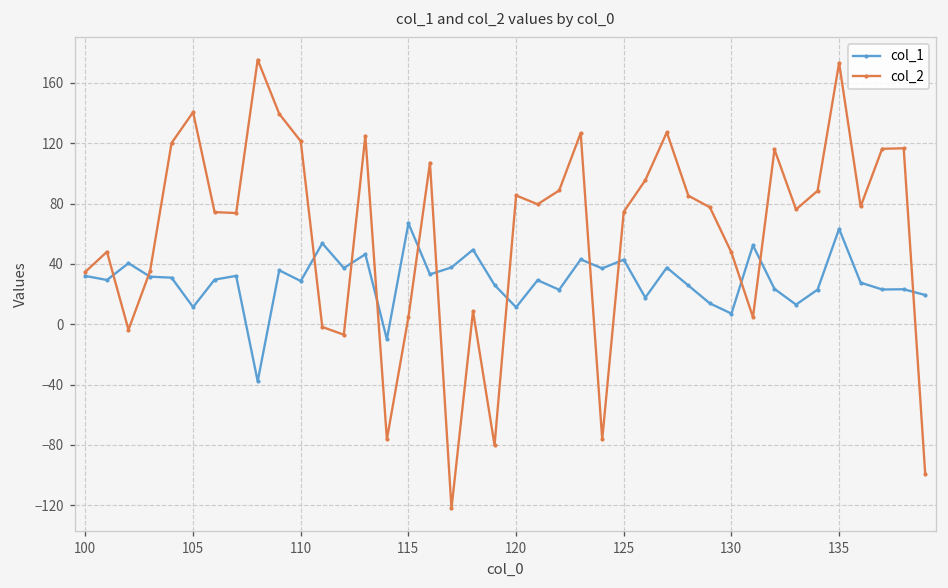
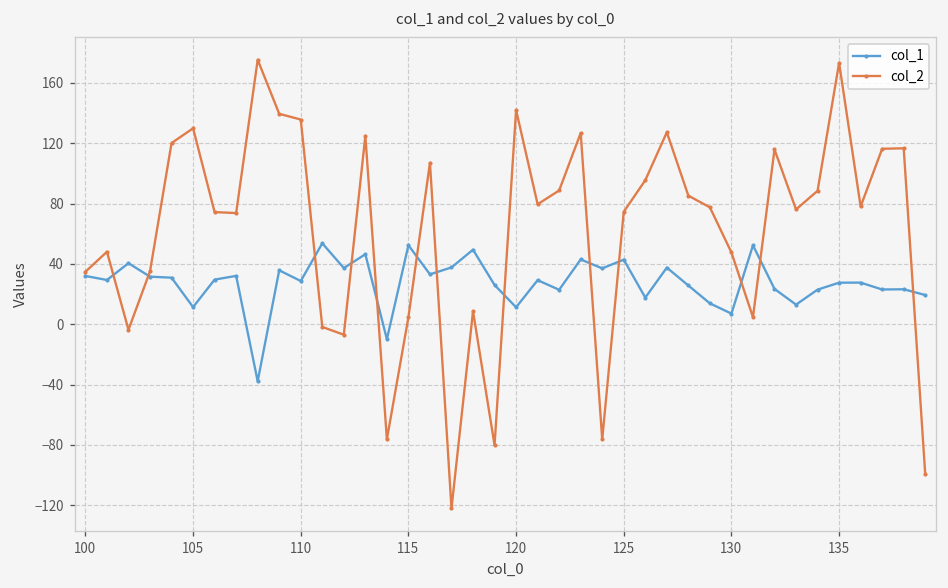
  {
    "col_1": {
      "100": 32,
      "105": 11,
      "110": 29,
-     "115": 67,
+     "115": 52,
      "120": 11,
      "125": 43,
      "130": 7,
-     "135": 63
+     "135": 28
    },
    "col_2": {
      "100": 35,
-     "105": 141,
-     "110": 121,
+     "105": 130,
+     "110": 136,
      "115": 5,
-     "120": 85,
+     "120": 142,
      "125": 75,
      "130": 48,
      "135": 173
    }
  }
